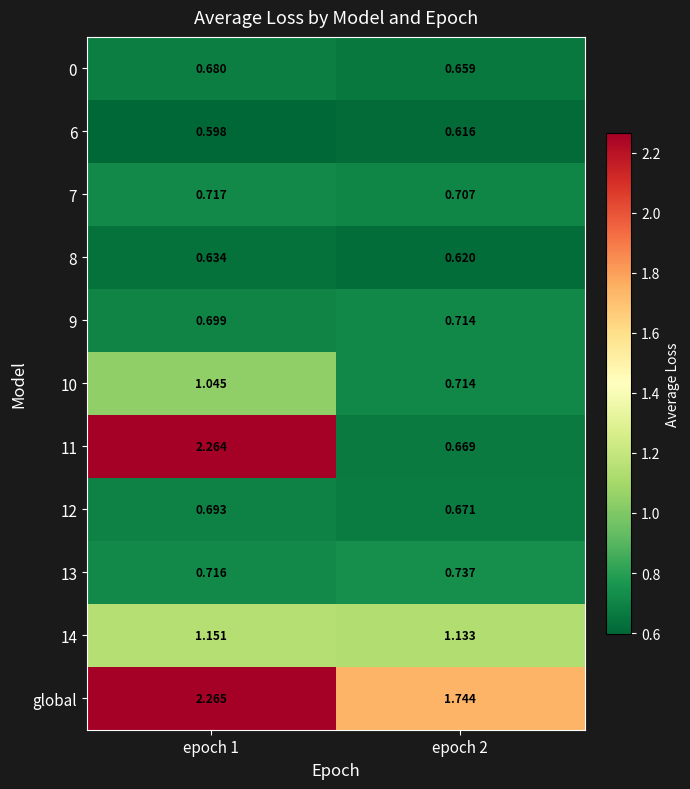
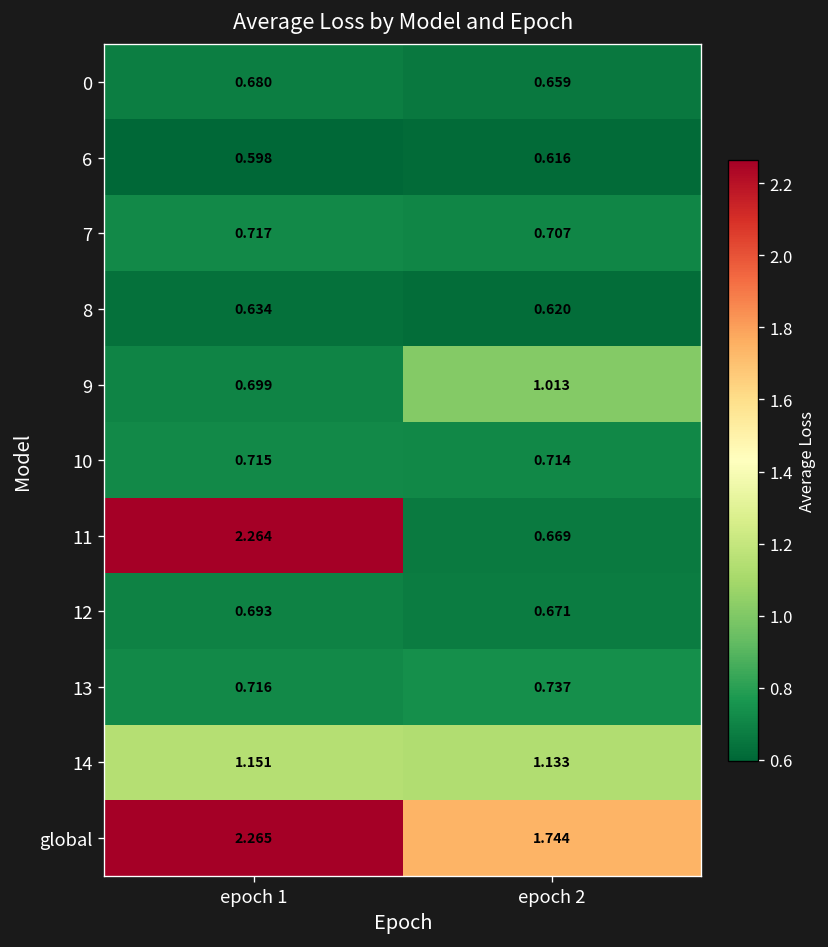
  {
    "0": {
      "epoch 1": 0.680,
      "epoch 2": 0.659
    },
    "6": {
      "epoch 1": 0.598,
      "epoch 2": 0.616
    },
    "7": {
      "epoch 1": 0.717,
      "epoch 2": 0.707
    },
    "8": {
      "epoch 1": 0.634,
      "epoch 2": 0.620
    },
    "9": {
      "epoch 1": 0.699,
-     "epoch 2": 0.714
+     "epoch 2": 1.013
    },
    "10": {
-     "epoch 1": 1.045,
+     "epoch 1": 0.715,
      "epoch 2": 0.714
    },
    "11": {
      "epoch 1": 2.264,
      "epoch 2": 0.669
    },
    "12": {
      "epoch 1": 0.693,
      "epoch 2": 0.671
    },
    "13": {
      "epoch 1": 0.716,
      "epoch 2": 0.737
    },
    "14": {
      "epoch 1": 1.151,
      "epoch 2": 1.133
    },
    "global": {
      "epoch 1": 2.265,
      "epoch 2": 1.744
    }
  }
